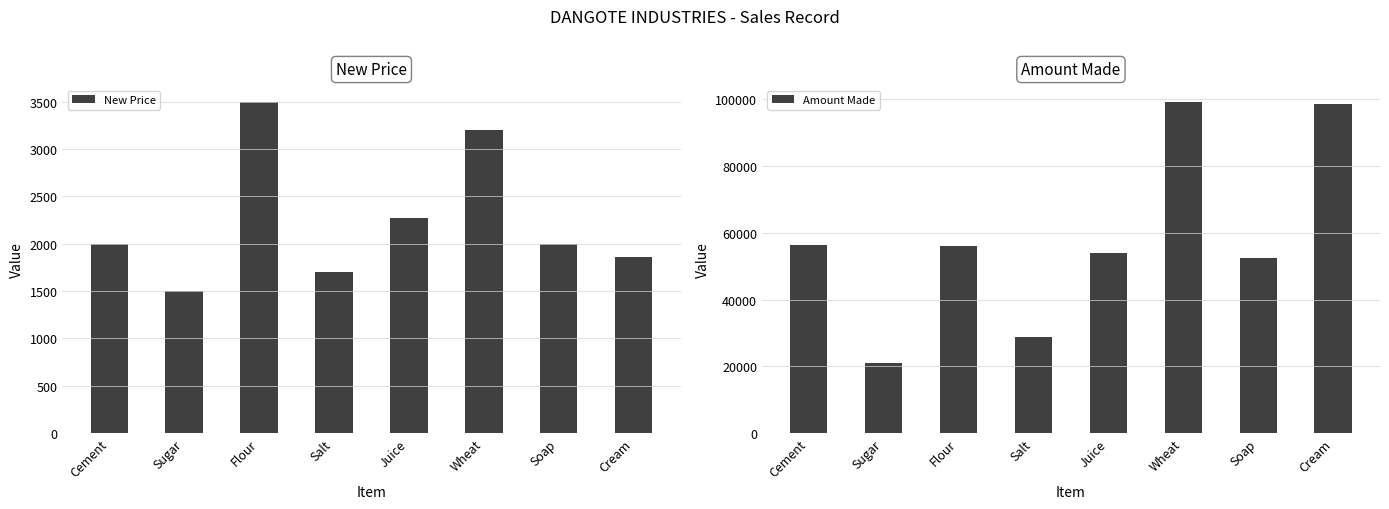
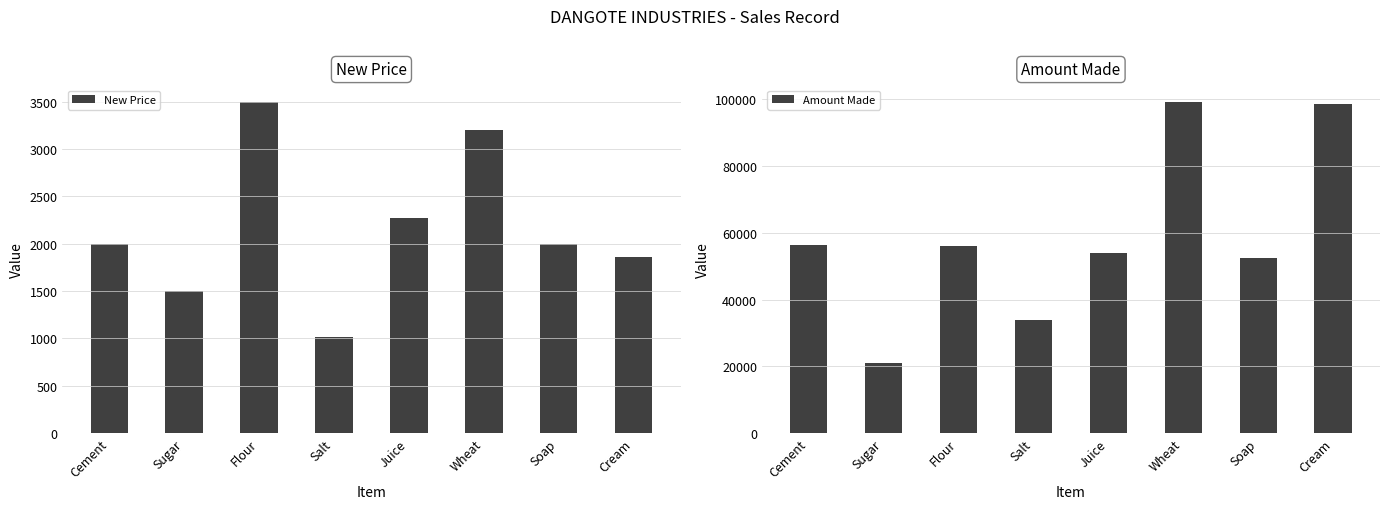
  {
    "New Price": {
      "Cement": 2000,
      "Sugar": 1500,
      "Flour": 3500,
-     "Salt": 1700,
+     "Salt": 1000,
      "Juice": 2300,
      "Wheat": 3200,
      "Soap": 2000,
      "Cream": 1900
    },
    "Amount Made": {
      "Cement": 56000,
      "Sugar": 21000,
      "Flour": 56000,
-     "Salt": 29000,
+     "Salt": 34000,
      "Juice": 54000,
      "Wheat": 99000,
      "Soap": 52000,
      "Cream": 99000
    }
  }
